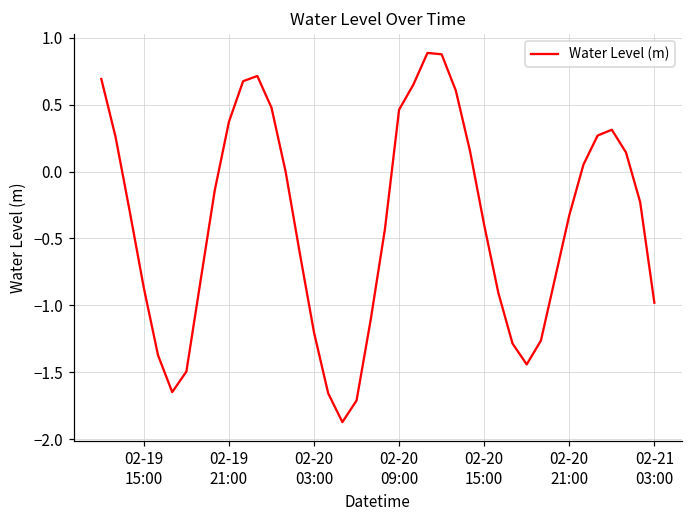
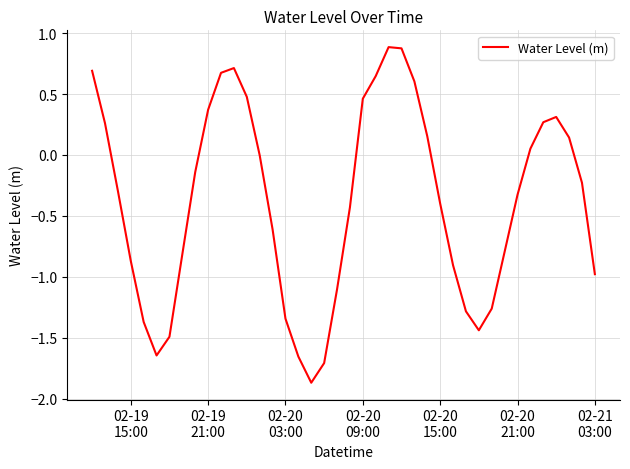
  {
    "02-19 15:00": -0.87,
    "02-19 21:00": 0.37,
-   "02-20 03:00": -1.20,
+   "02-20 03:00": -1.34,
    "02-20 09:00": 0.46,
    "02-20 15:00": -0.40,
    "02-20 21:00": -0.33,
    "02-21 03:00": -0.98
  }
